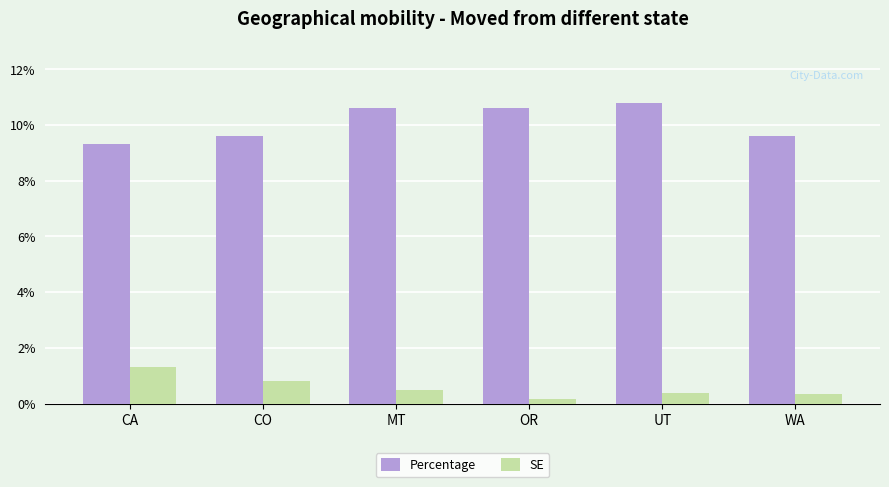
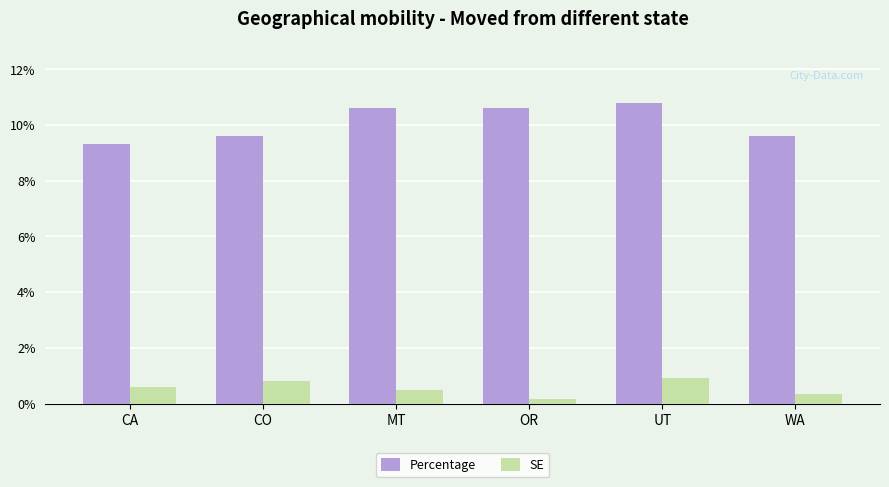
  {
    "Percentage": {
      "CA": "9.3%",
      "CO": "9.6%",
      "MT": "10.6%",
      "OR": "10.6%",
      "UT": "10.8%",
      "WA": "9.6%"
    },
    "SE": {
-     "CA": "1.3%",
+     "CA": "0.6%",
      "CO": "0.8%",
      "MT": "0.5%",
      "OR": "0.2%",
-     "UT": "0.4%",
+     "UT": "0.9%",
      "WA": "0.3%"
    }
  }
